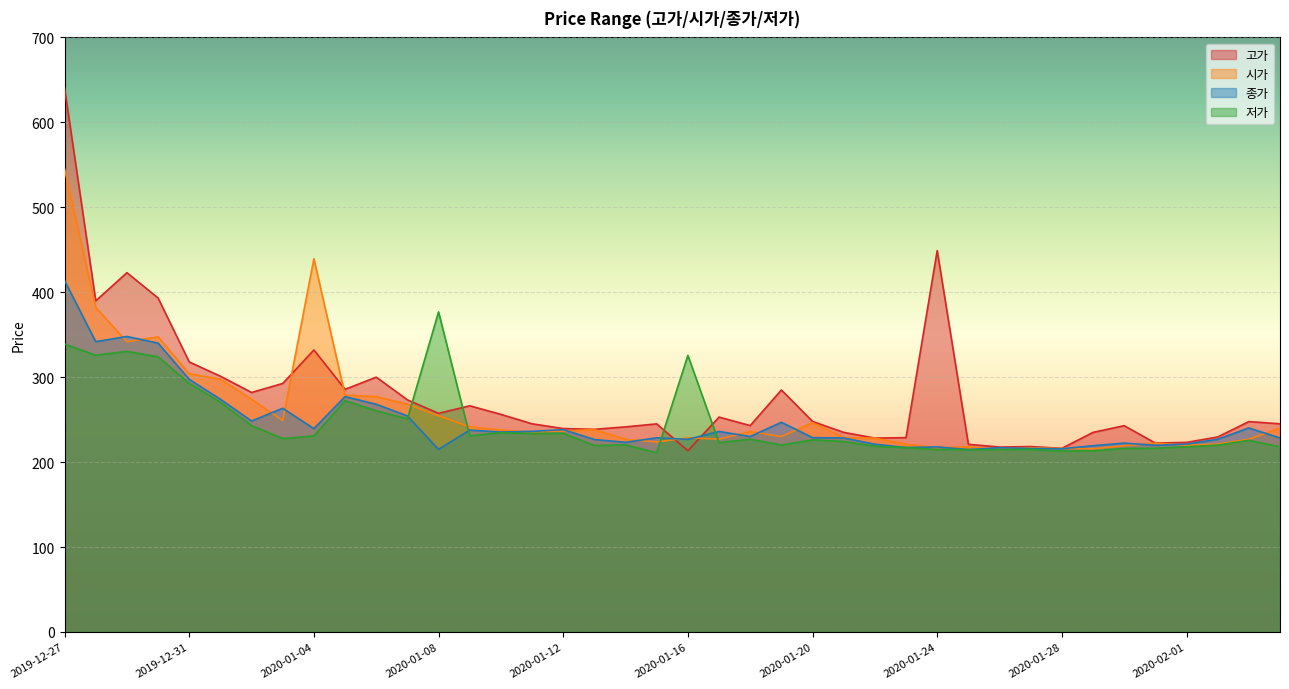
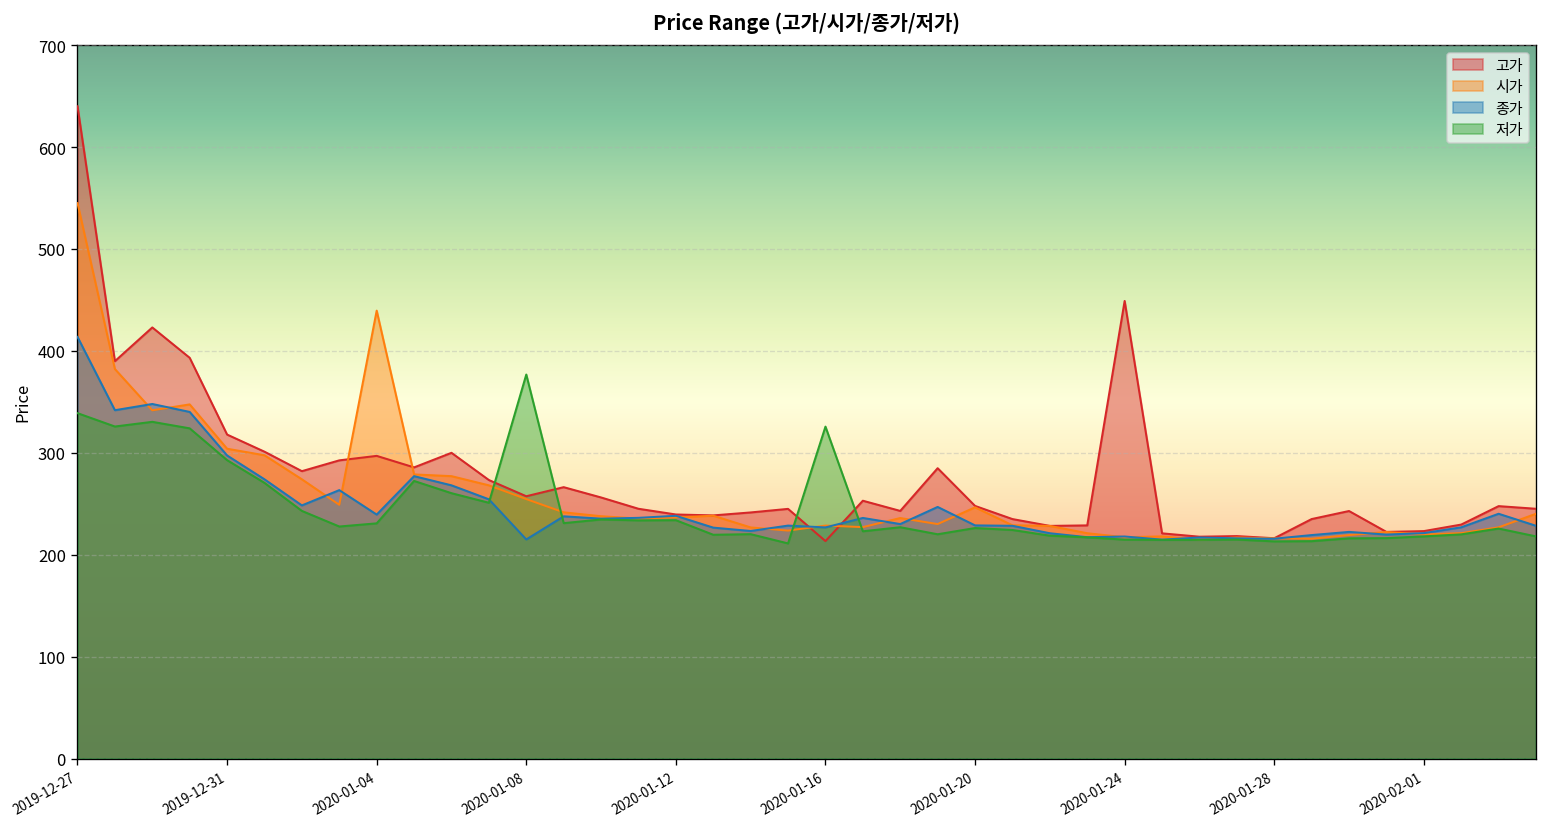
  {
    "고가": {
      "2019-12-27": 640,
      "2019-12-31": 320,
-     "2020-01-04": 330,
+     "2020-01-04": 300,
      "2020-01-16": 210,
      "2020-01-24": 450
    },
    "시가": {
      "2019-12-27": 550,
      "2019-12-31": 300,
      "2020-01-04": 440
    },
    "종가": {
      "2019-12-27": 410,
      "2019-12-31": 300,
      "2020-01-04": 240,
      "2020-01-08": 220
    },
    "저가": {
      "2019-12-27": 340,
      "2019-12-31": 290,
      "2020-01-04": 230,
      "2020-01-08": 380,
      "2020-01-16": 330
    }
  }
